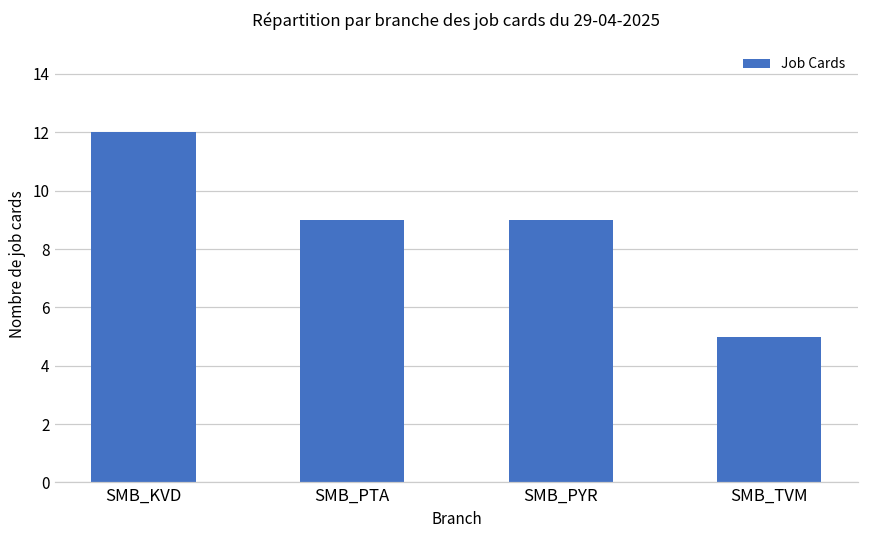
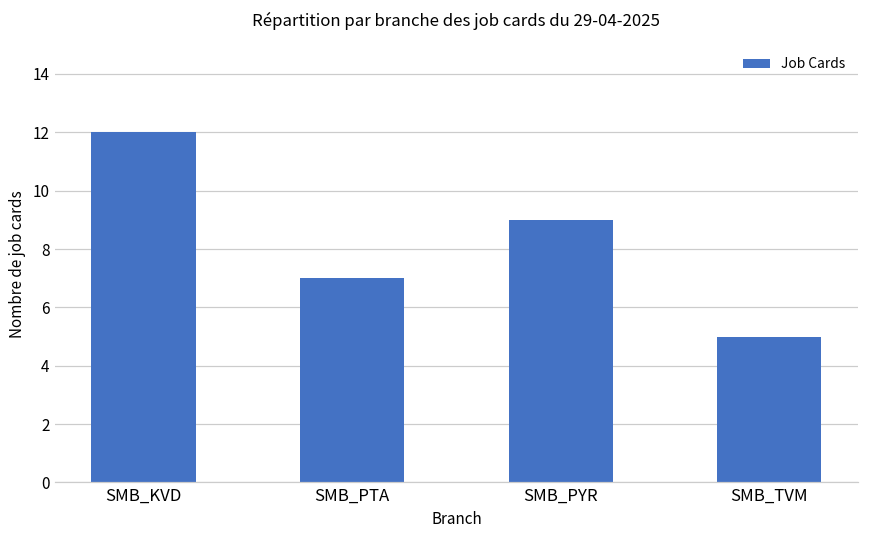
  {
    "SMB_KVD": 12,
-   "SMB_PTA": 9,
+   "SMB_PTA": 7,
    "SMB_PYR": 9,
    "SMB_TVM": 5
  }
